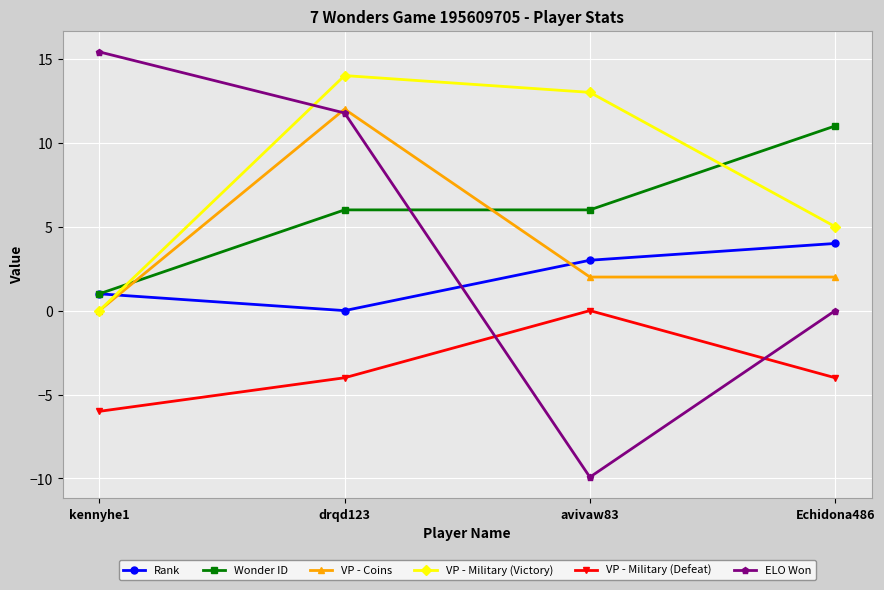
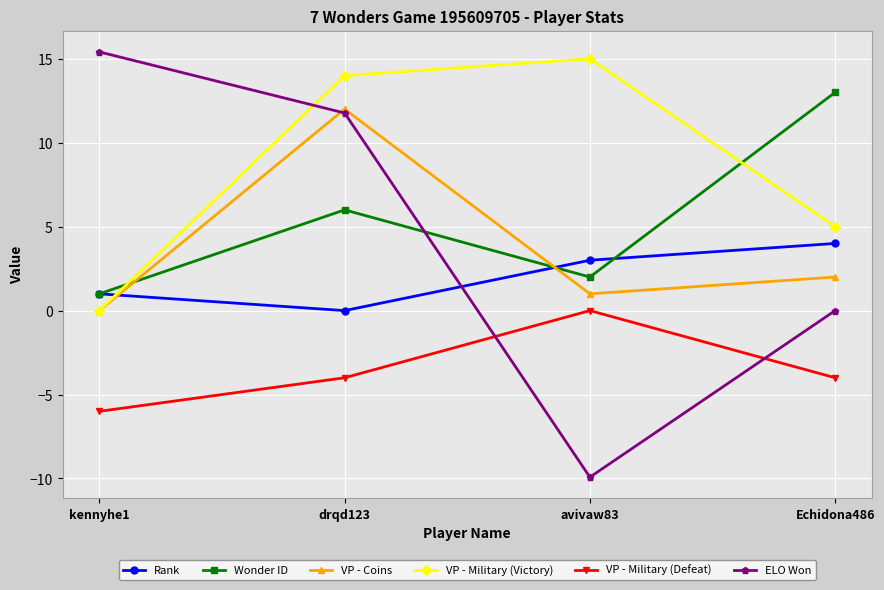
  {
    "Rank": {
      "drqd123": 0,
      "avivaw83": 3,
      "Echidona486": 4
    },
    "Wonder ID": {
      "drqd123": 6,
-     "avivaw83": 6,
-     "Echidona486": 11
+     "avivaw83": 2,
+     "Echidona486": 13
    },
    "VP - Coins": {
      "drqd123": 12,
-     "avivaw83": 2,
+     "avivaw83": 1,
      "Echidona486": 2
    },
    "VP - Military (Victory)": {
      "drqd123": 14,
-     "avivaw83": 13,
+     "avivaw83": 15,
      "Echidona486": 5
    },
    "VP - Military (Defeat)": {
      "kennyhe1": -6,
      "drqd123": -4,
      "avivaw83": 0,
      "Echidona486": -4
    },
    "ELO Won": {
      "kennyhe1": 15.4,
      "drqd123": 11.8,
      "avivaw83": -10,
      "Echidona486": 0
    }
  }
